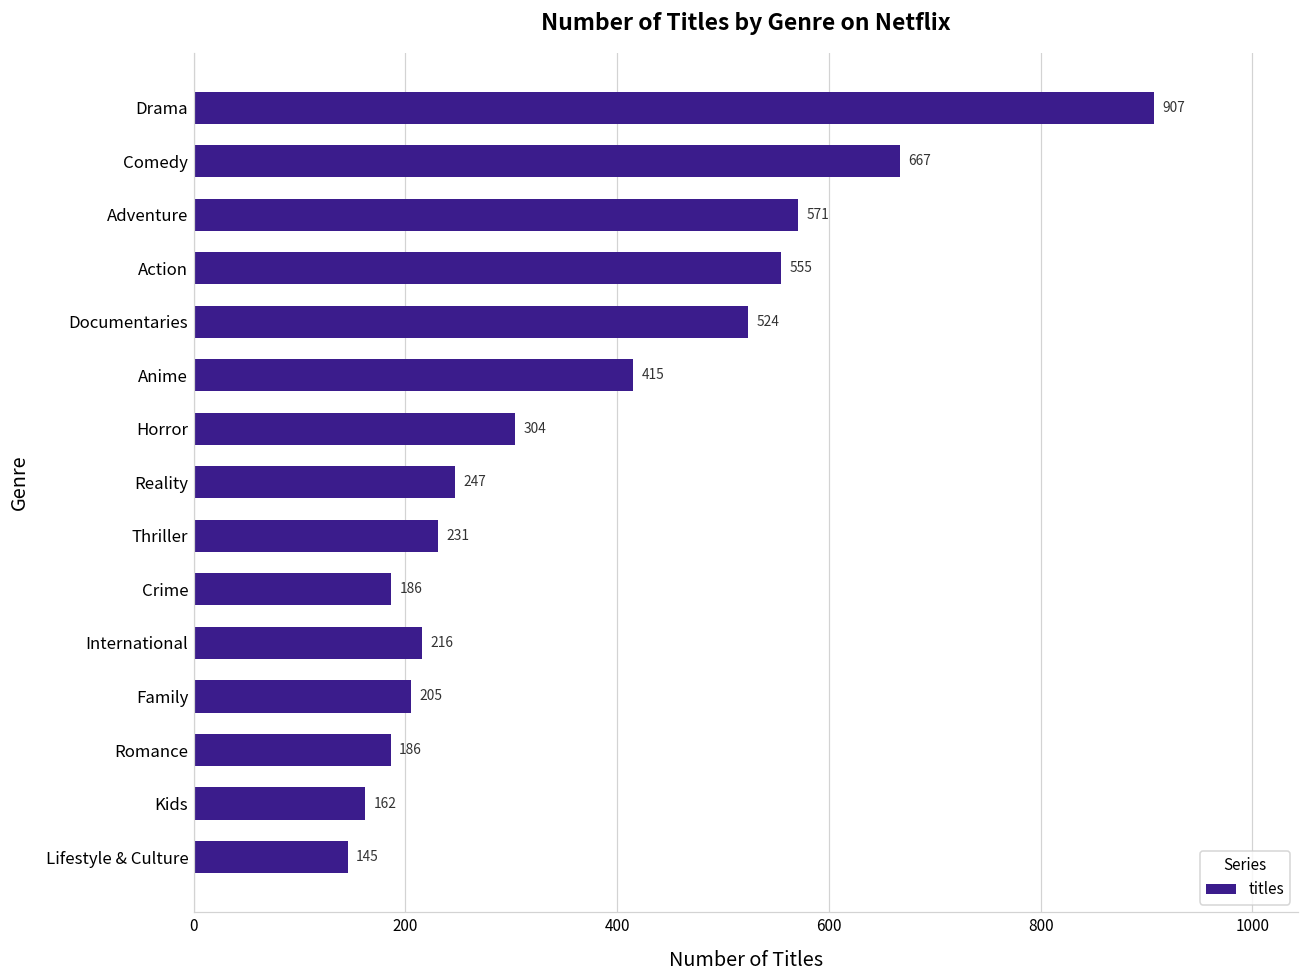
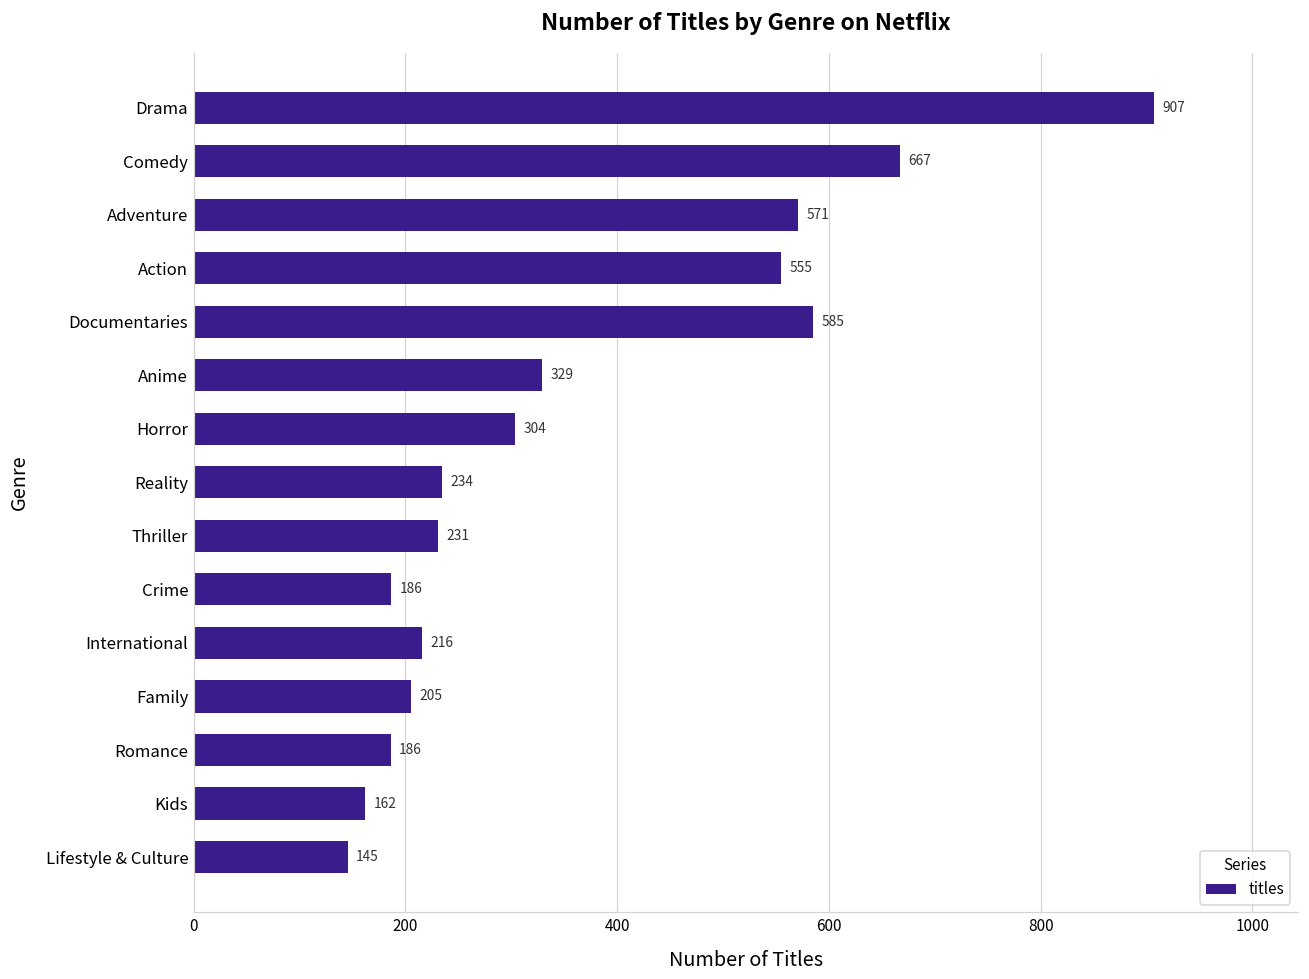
  {
    "Drama": 907,
    "Comedy": 667,
    "Adventure": 571,
    "Action": 555,
-   "Documentaries": 524,
-   "Anime": 415,
+   "Documentaries": 585,
+   "Anime": 329,
    "Horror": 304,
-   "Reality": 247,
+   "Reality": 234,
    "Thriller": 231,
    "Crime": 186,
    "International": 216,
    "Family": 205,
    "Romance": 186,
    "Kids": 162
  }
